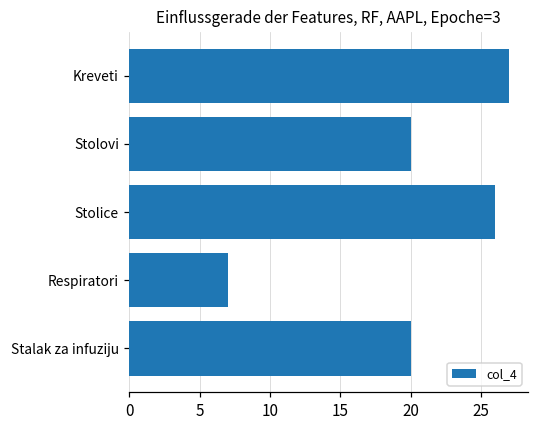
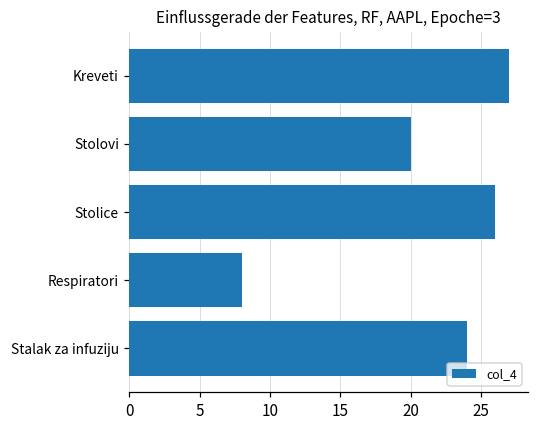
  {
    "Kreveti": 27,
    "Stolovi": 20,
    "Stolice": 26,
-   "Respiratori": 7,
-   "Stalak za infuziju": 20
+   "Respiratori": 8,
+   "Stalak za infuziju": 24
  }
